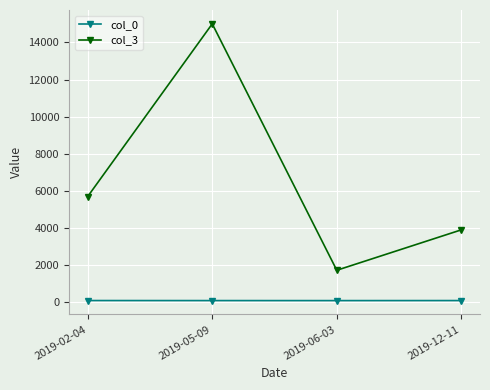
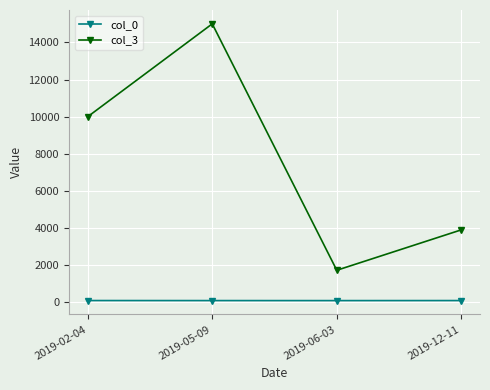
  {
    "col_0": {
      "2019-02-04": 100,
      "2019-05-09": 100,
      "2019-06-03": 100,
      "2019-12-11": 100
    },
    "col_3": {
-     "2019-02-04": 5700,
+     "2019-02-04": 10000,
      "2019-05-09": 15000,
      "2019-06-03": 1700,
      "2019-12-11": 3900
    }
  }
